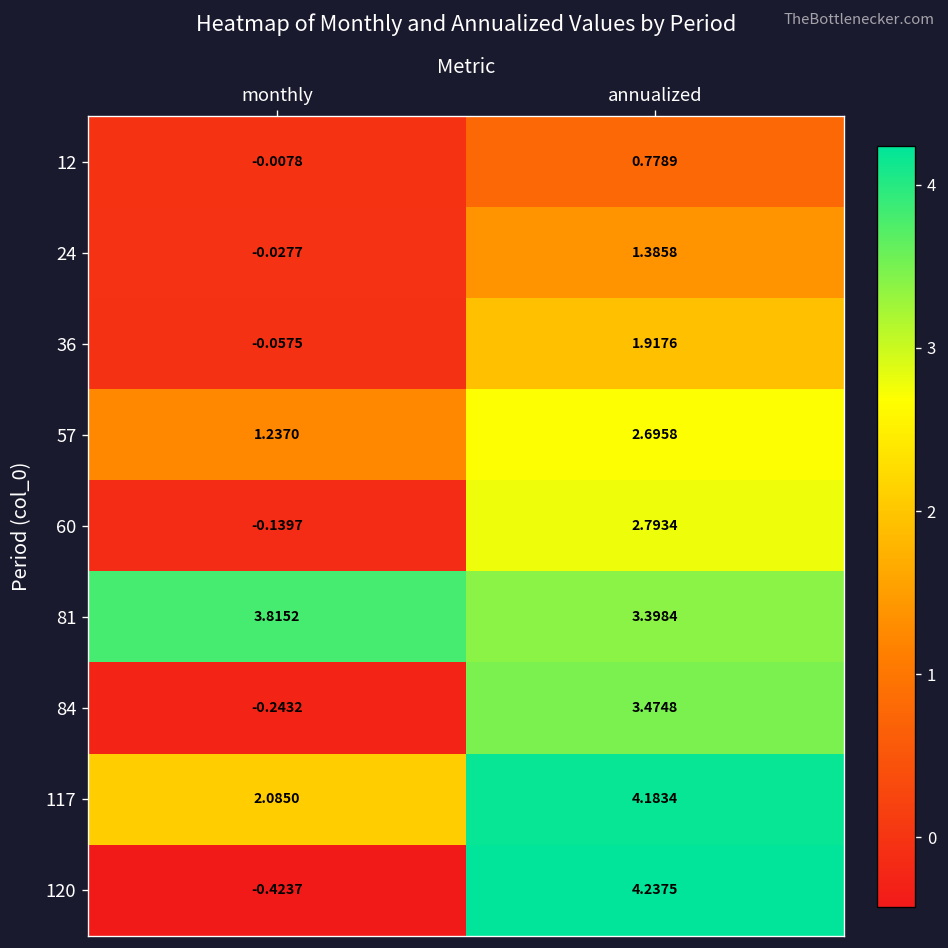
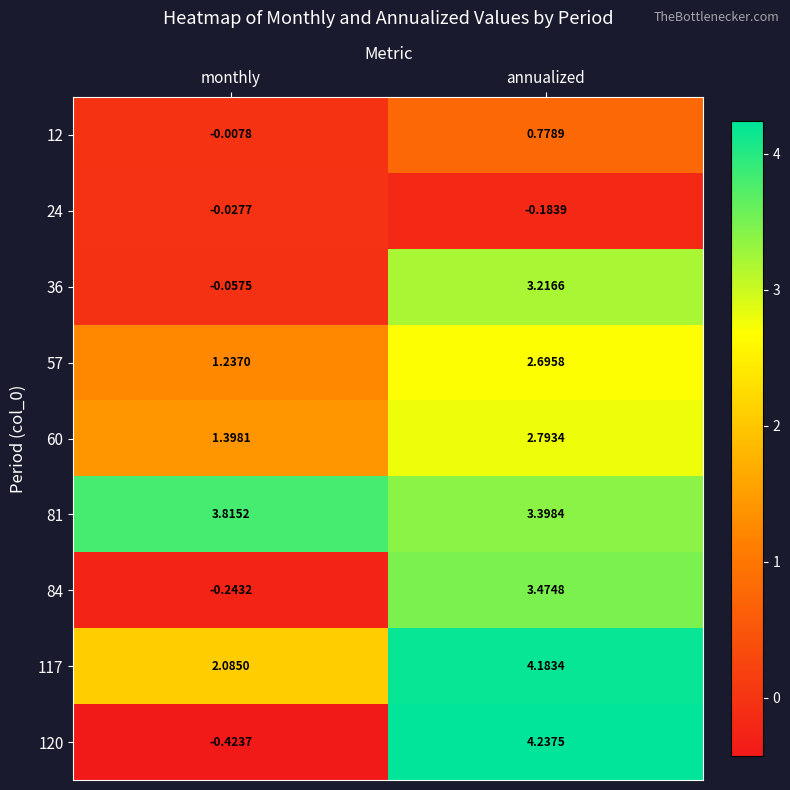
  {
    "12": {
      "monthly": -0.0078,
      "annualized": 0.7789
    },
    "24": {
      "monthly": -0.0277,
-     "annualized": 1.3858
+     "annualized": -0.1839
    },
    "36": {
      "monthly": -0.0575,
-     "annualized": 1.9176
+     "annualized": 3.2166
    },
    "57": {
      "monthly": 1.2370,
      "annualized": 2.6958
    },
    "60": {
-     "monthly": -0.1397,
+     "monthly": 1.3981,
      "annualized": 2.7934
    },
    "81": {
      "monthly": 3.8152,
      "annualized": 3.3984
    },
    "84": {
      "monthly": -0.2432,
      "annualized": 3.4748
    },
    "117": {
      "monthly": 2.0850,
      "annualized": 4.1834
    },
    "120": {
      "monthly": -0.4237,
      "annualized": 4.2375
    }
  }
